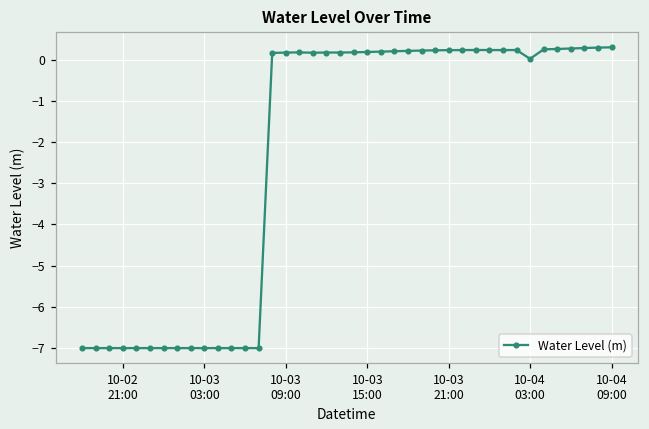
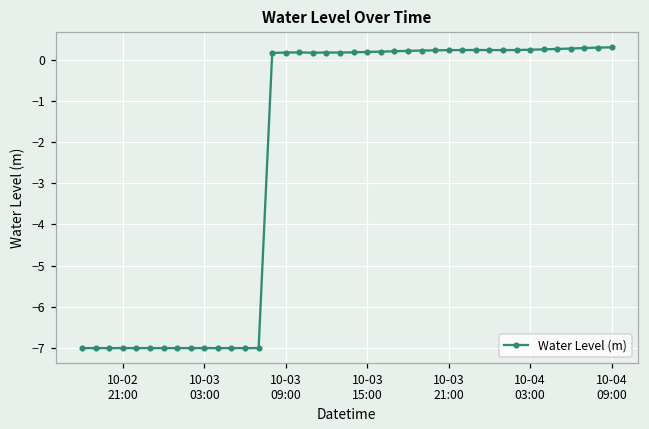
  {
    "10-02 21:00": -7.0,
    "10-03 03:00": -7.0,
    "10-03 09:00": 0.2,
    "10-03 15:00": 0.2,
    "10-03 21:00": 0.2,
-   "10-04 03:00": 0.0,
+   "10-04 03:00": 0.2,
    "10-04 09:00": 0.3
  }
